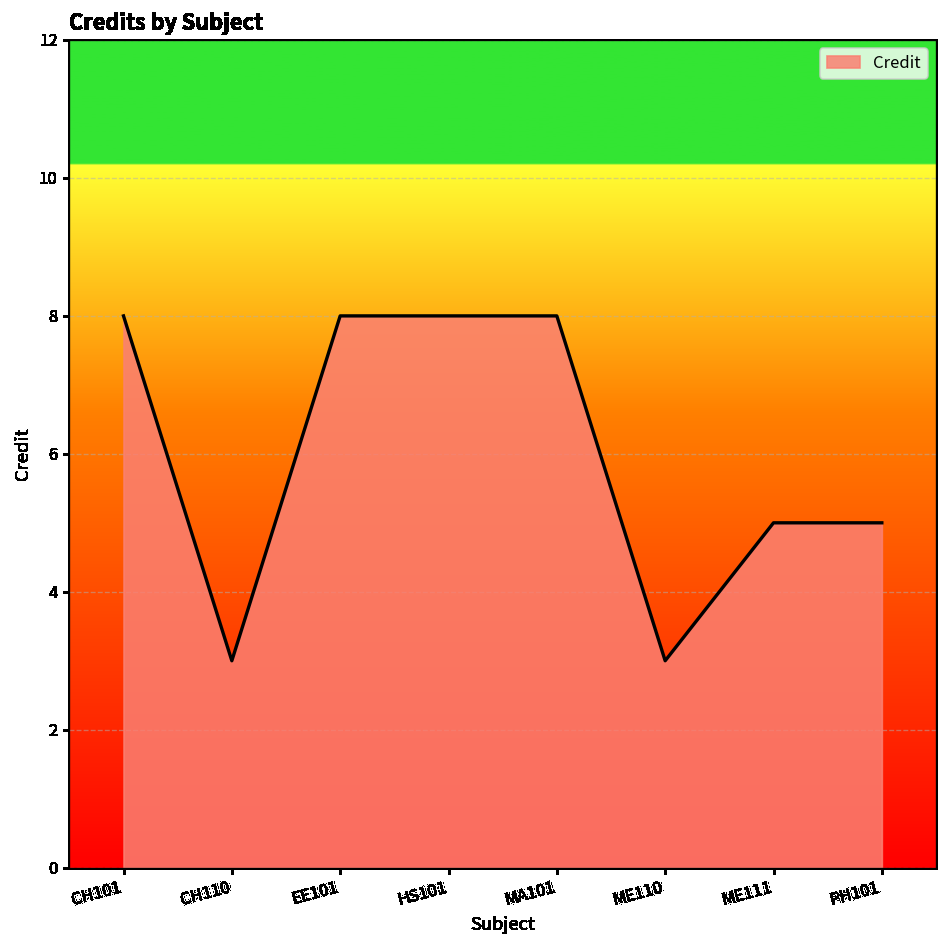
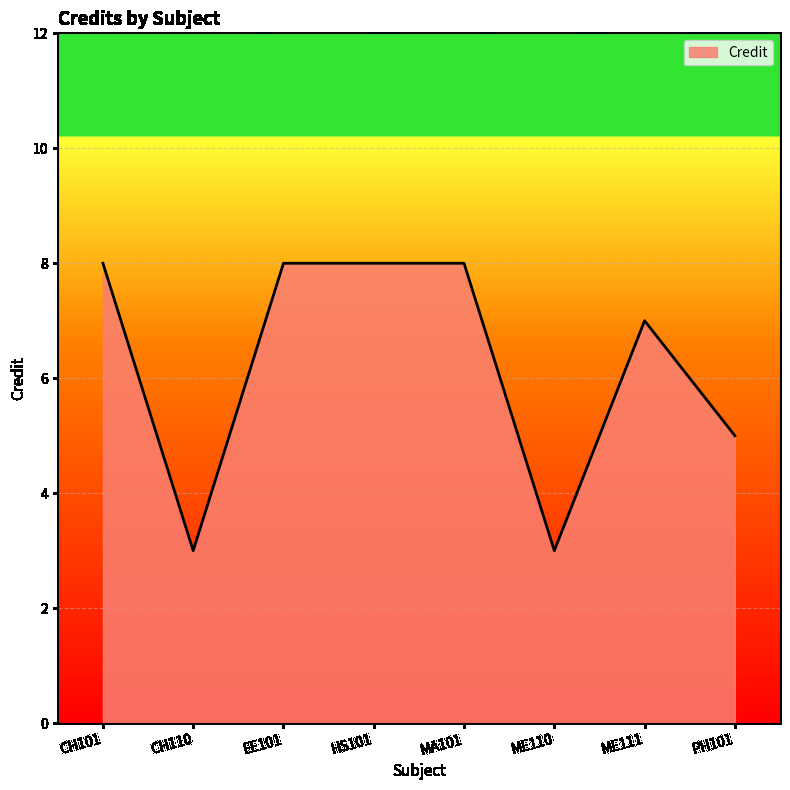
  {
    "CH101": 8,
    "CH110": 3,
    "EE101": 8,
    "HS101": 8,
    "MA101": 8,
    "ME110": 3,
-   "ME111": 5,
+   "ME111": 7,
    "PH101": 5
  }
